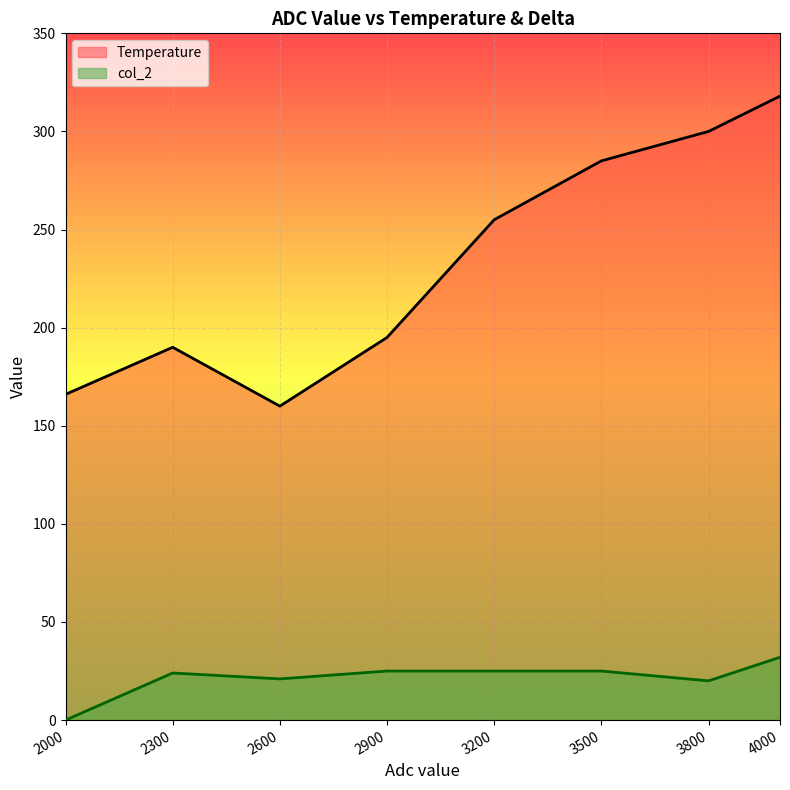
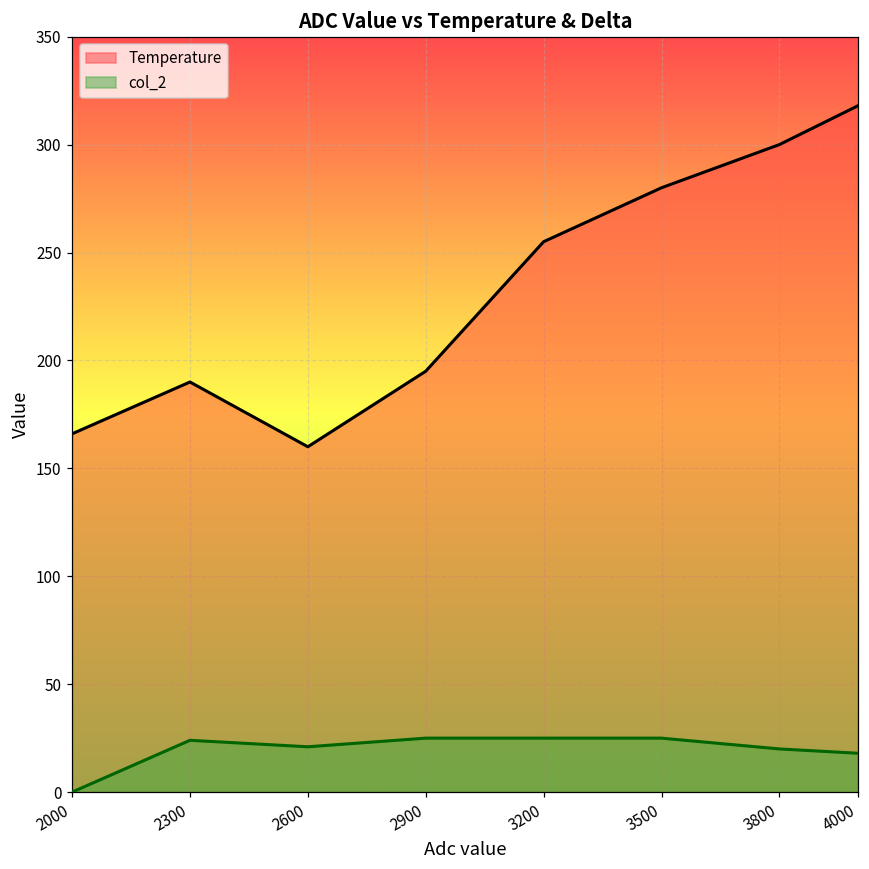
  {
    "Temperature": {
      "2000": 166,
      "2300": 190,
      "2600": 160,
      "2900": 195,
      "3200": 255,
-     "3500": 285,
+     "3500": 280,
      "3800": 300,
      "4000": 318
    },
    "col_2": {
      "2000": 0,
      "2300": 24,
      "2600": 21,
      "2900": 25,
      "3200": 25,
      "3500": 25,
      "3800": 20,
-     "4000": 32
+     "4000": 18
    }
  }
